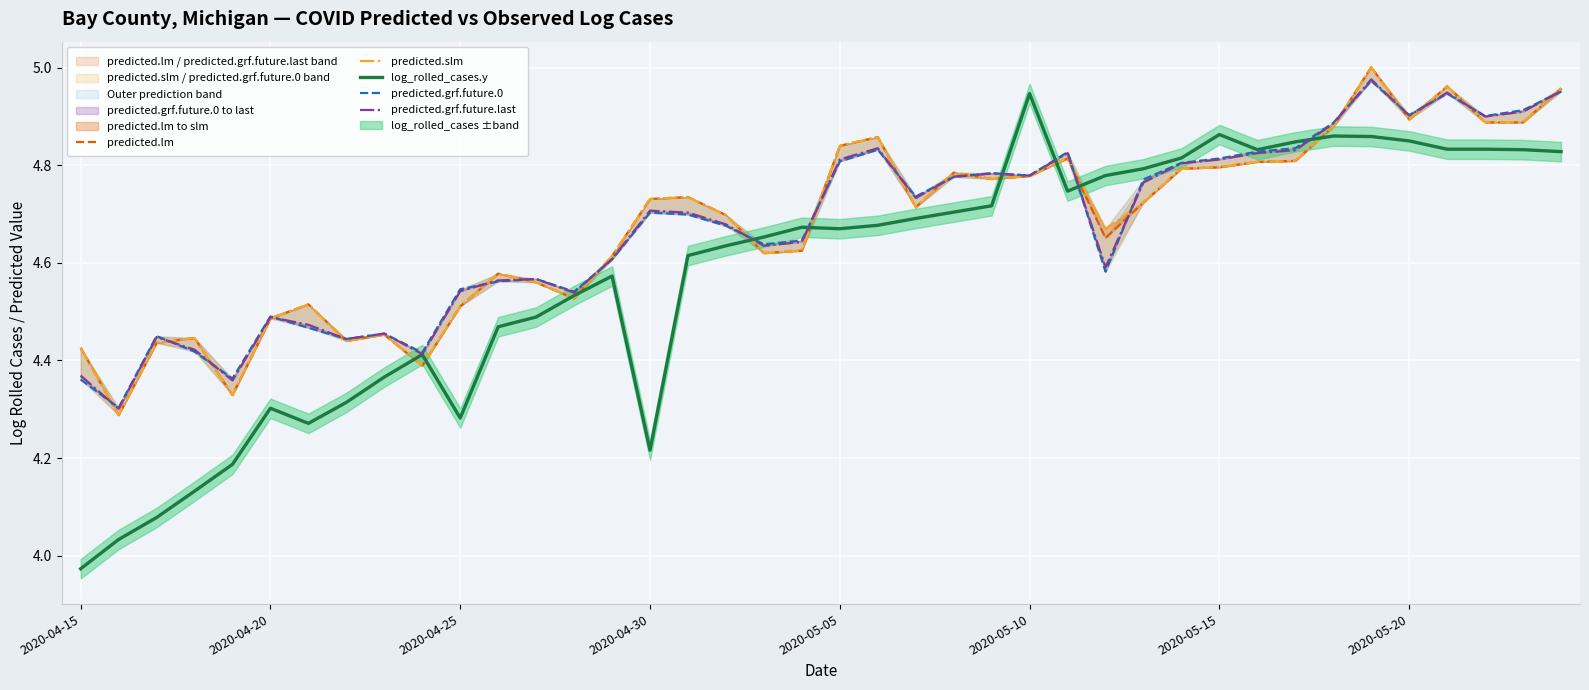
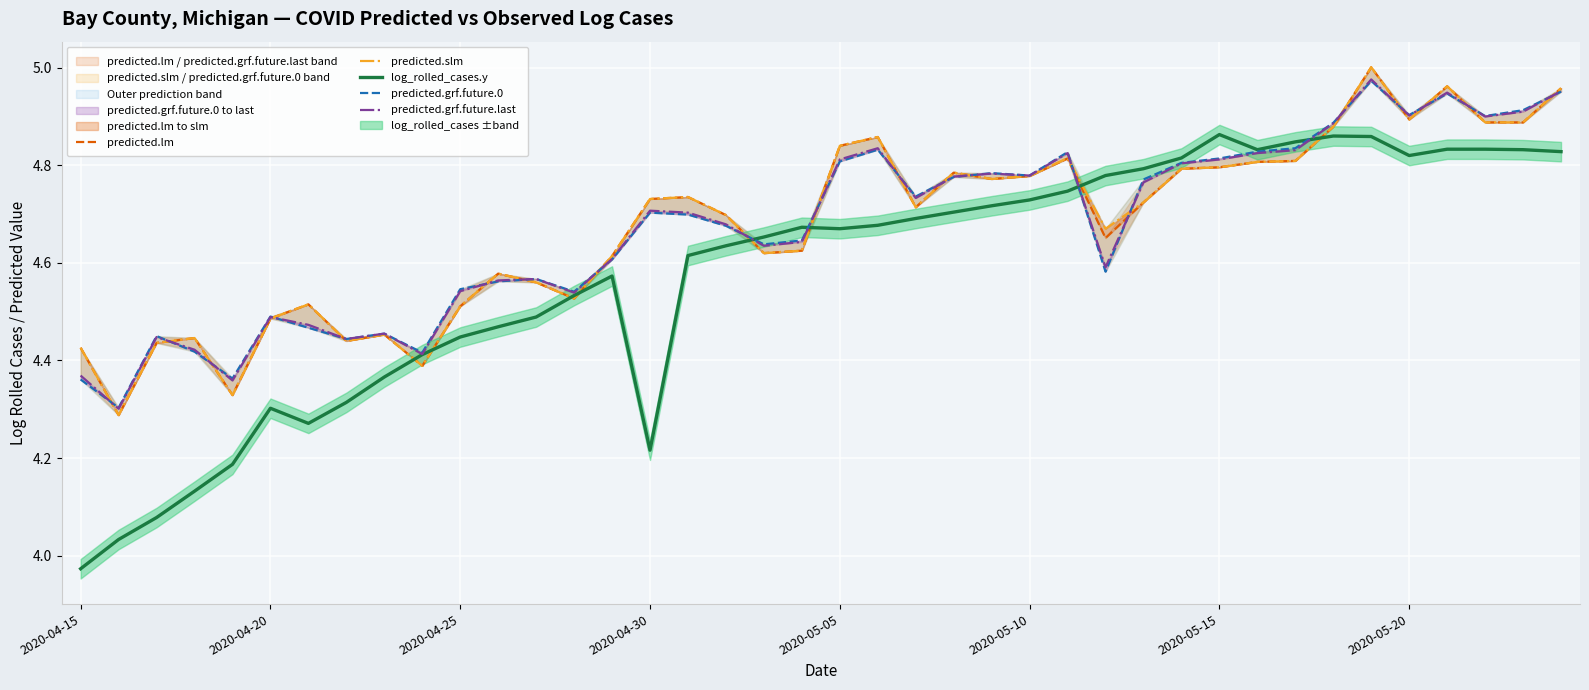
  {
    "log_rolled_cases.y": {
      "2020-04-15": 3.97,
      "2020-04-20": 4.30,
-     "2020-04-25": 4.28,
+     "2020-04-25": 4.45,
      "2020-04-30": 4.22,
      "2020-05-05": 4.67,
-     "2020-05-10": 4.95,
+     "2020-05-10": 4.73,
      "2020-05-15": 4.86,
-     "2020-05-20": 4.85
+     "2020-05-20": 4.82
    },
    "predicted.grf.future.0": {
      "2020-04-15": 4.36
    }
  }
